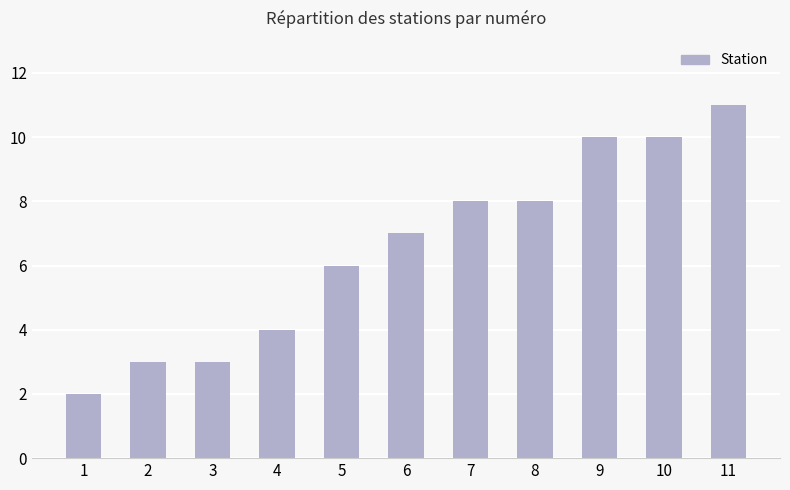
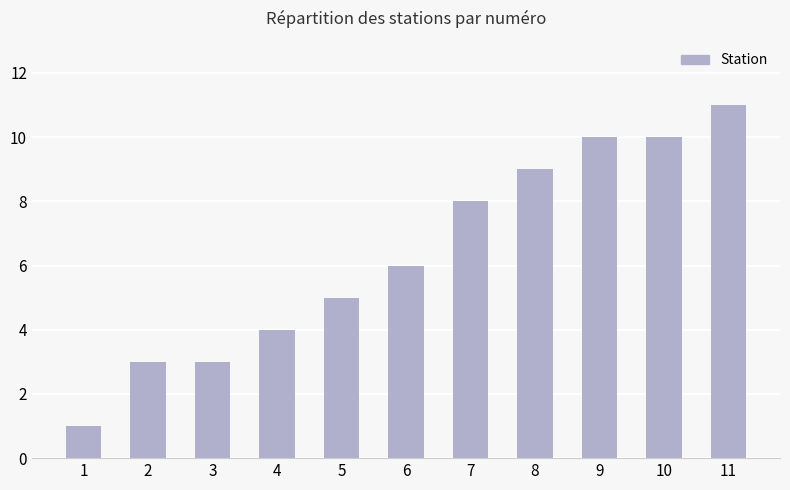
  {
-   "1": 2,
+   "1": 1,
    "2": 3,
    "3": 3,
    "4": 4,
-   "5": 6,
-   "6": 7,
+   "5": 5,
+   "6": 6,
    "7": 8,
-   "8": 8,
+   "8": 9,
    "9": 10,
    "10": 10,
    "11": 11
  }
